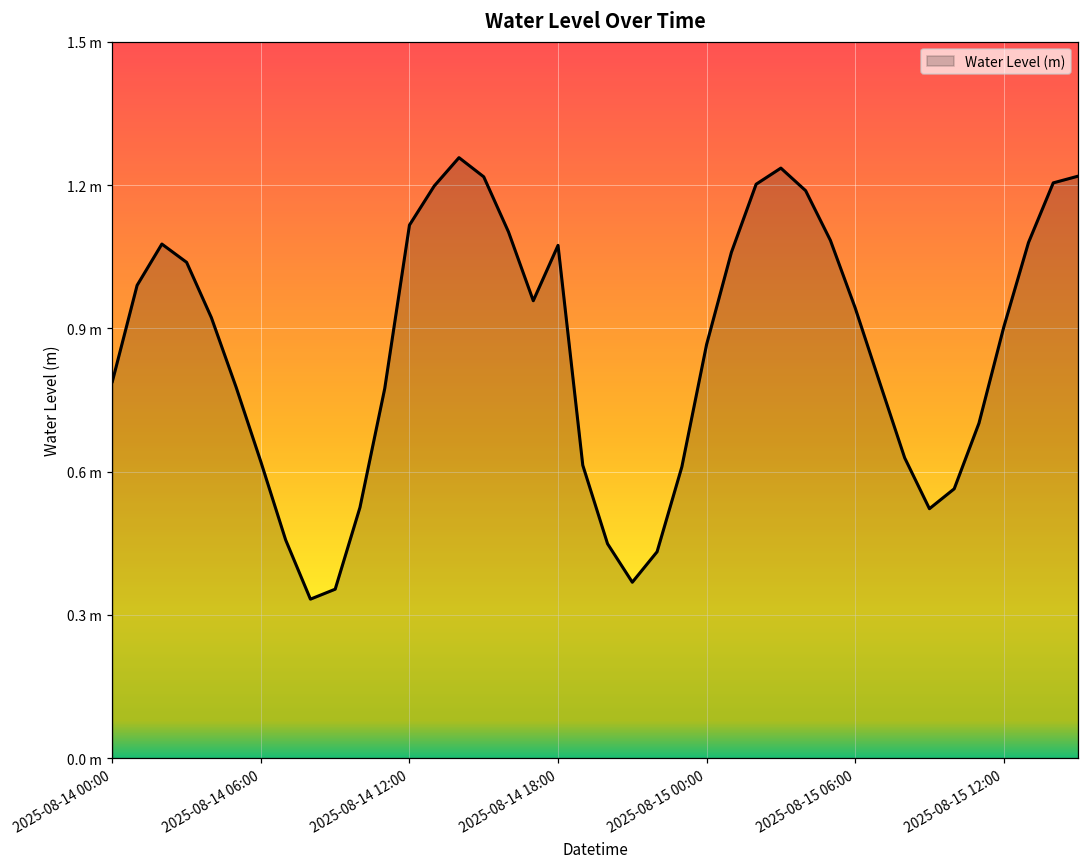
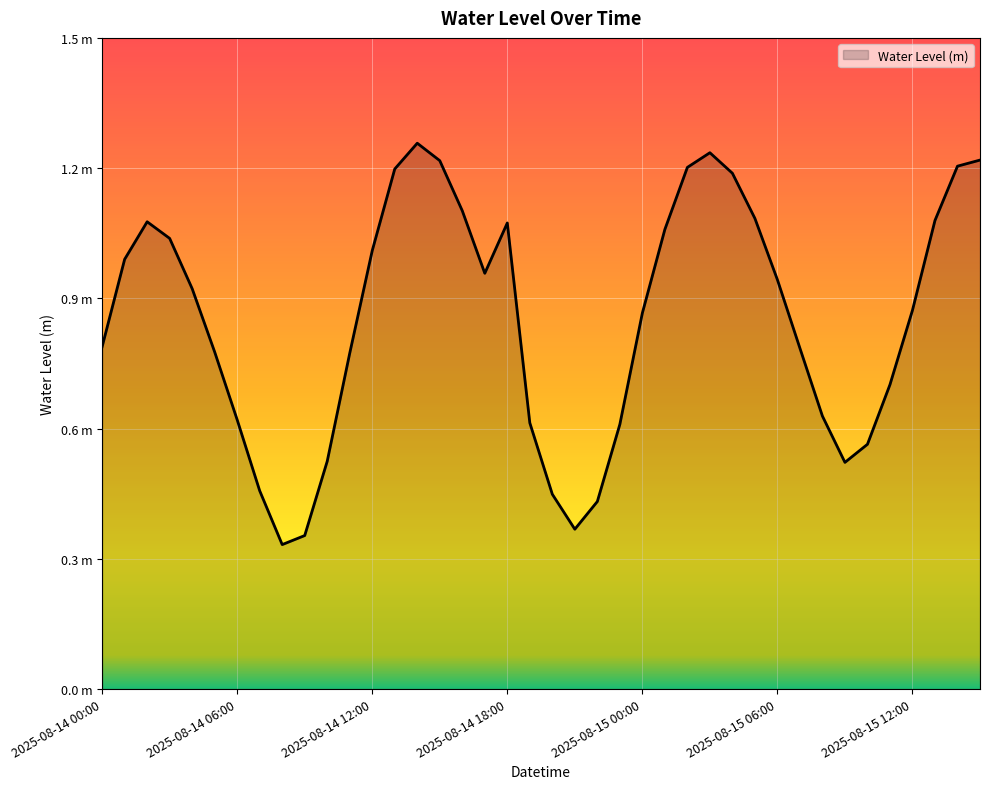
  {
    "2025-08-14 00:00": "0.79 m",
    "2025-08-14 06:00": "0.62 m",
-   "2025-08-14 12:00": "1.12 m",
+   "2025-08-14 12:00": "1.01 m",
    "2025-08-14 18:00": "1.07 m",
    "2025-08-15 00:00": "0.87 m",
    "2025-08-15 06:00": "0.94 m",
-   "2025-08-15 12:00": "0.90 m"
+   "2025-08-15 12:00": "0.87 m"
  }
